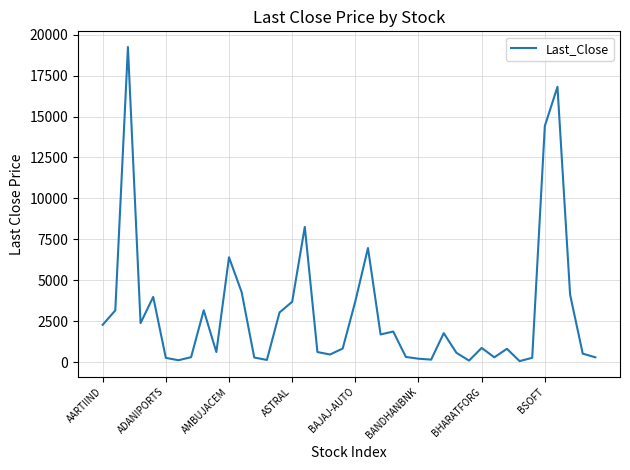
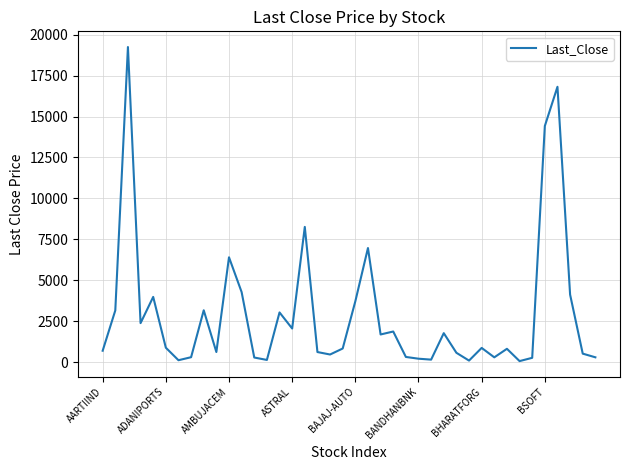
  {
-   "AARTIIND": 2300,
-   "ADANIPORTS": 300,
+   "AARTIIND": 700,
+   "ADANIPORTS": 900,
    "AMBUJACEM": 6400,
-   "ASTRAL": 3700,
+   "ASTRAL": 2100,
    "BAJAJ-AUTO": 3700,
    "BANDHANBNK": 200,
    "BHARATFORG": 900,
    "BSOFT": 14400
  }
